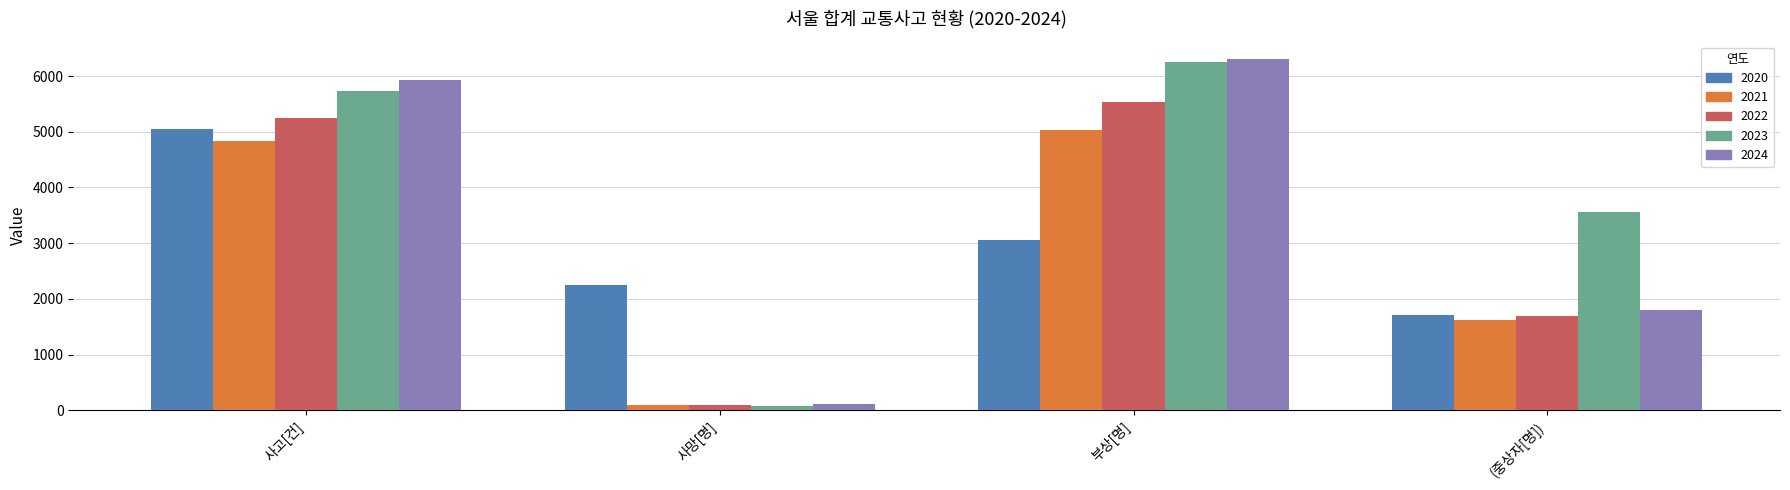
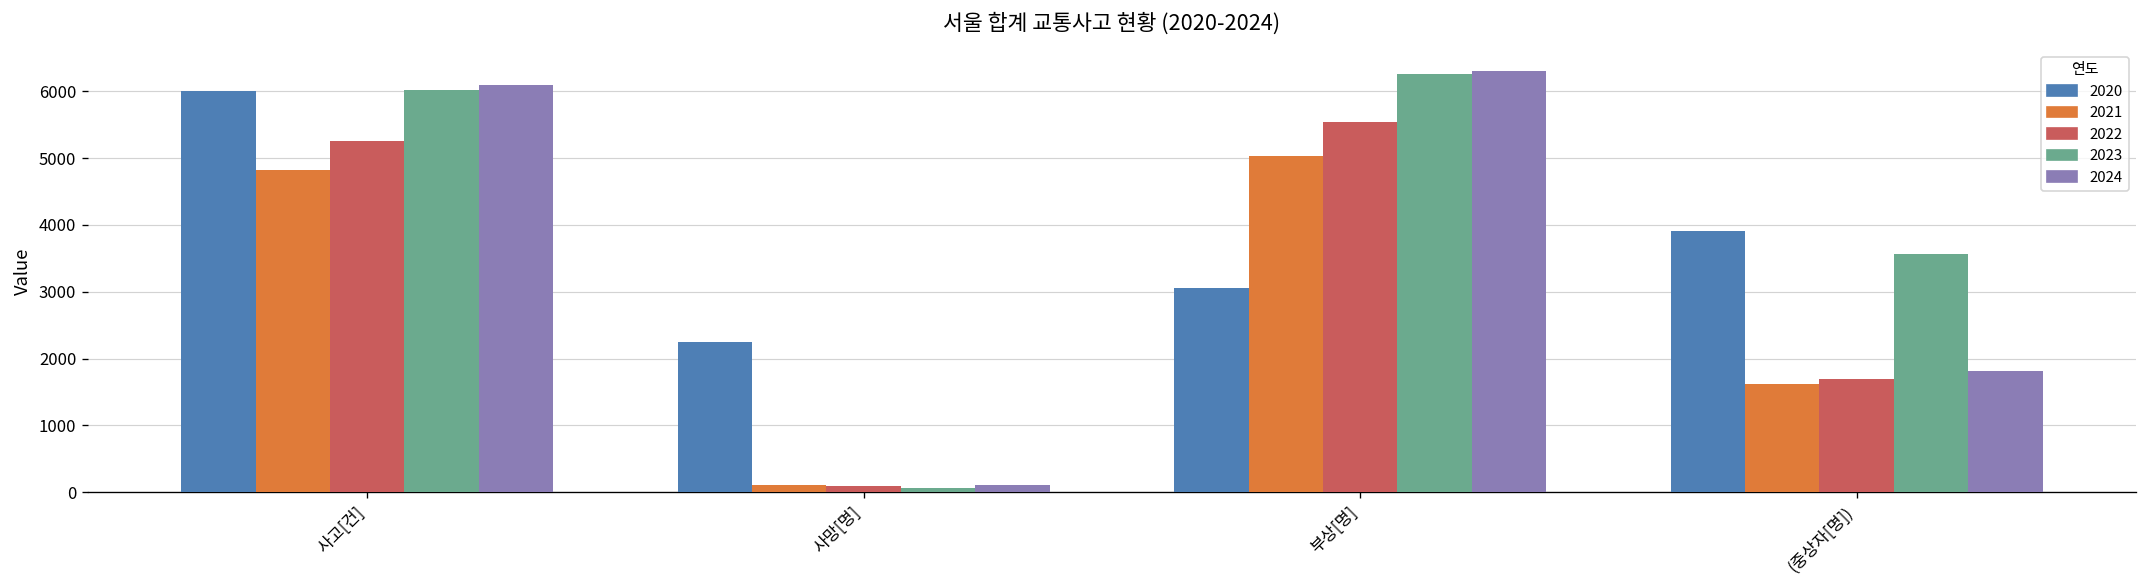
  {
    "2020": {
-     "사고[건]": 5100,
+     "사고[건]": 6000,
      "사망[명]": 2300,
      "부상[명]": 3100,
-     "(중상자[명])": 1700
+     "(중상자[명])": 3900
    },
    "2023": {
-     "사고[건]": 5700,
+     "사고[건]": 6000,
      "사망[명]": 100,
      "부상[명]": 6300,
      "(중상자[명])": 3600
    },
    "2024": {
-     "사고[건]": 5900,
+     "사고[건]": 6100,
      "사망[명]": 100,
      "부상[명]": 6300,
      "(중상자[명])": 1800
    }
  }
